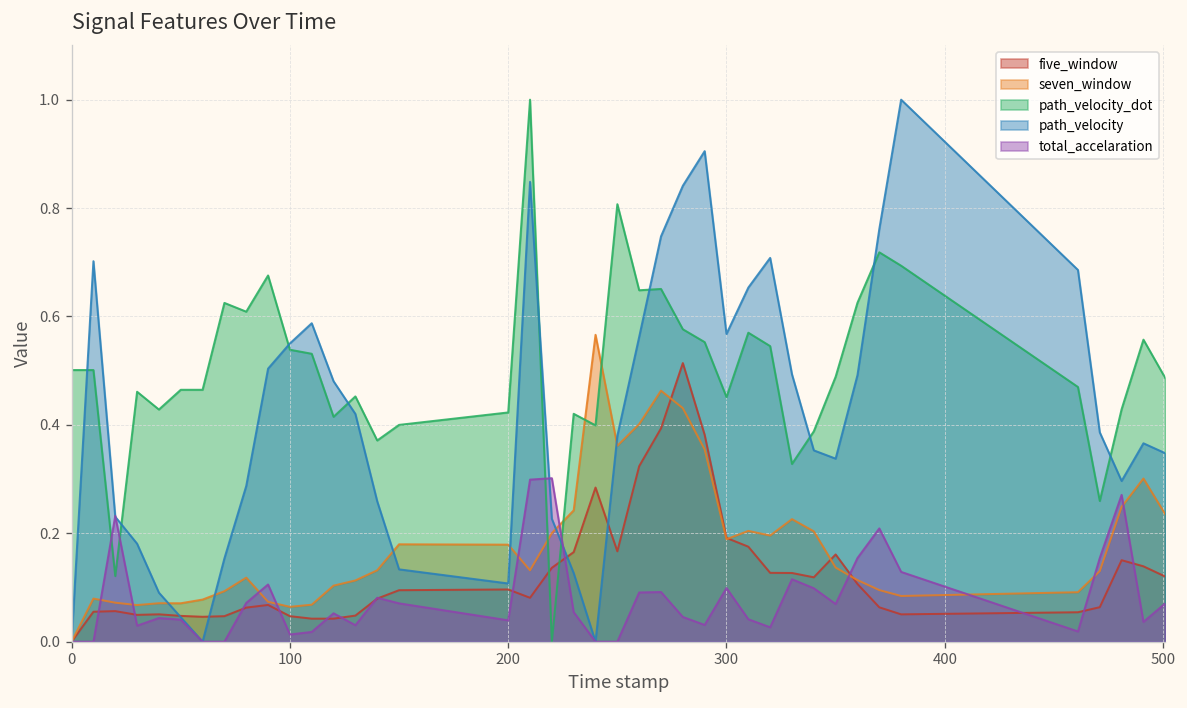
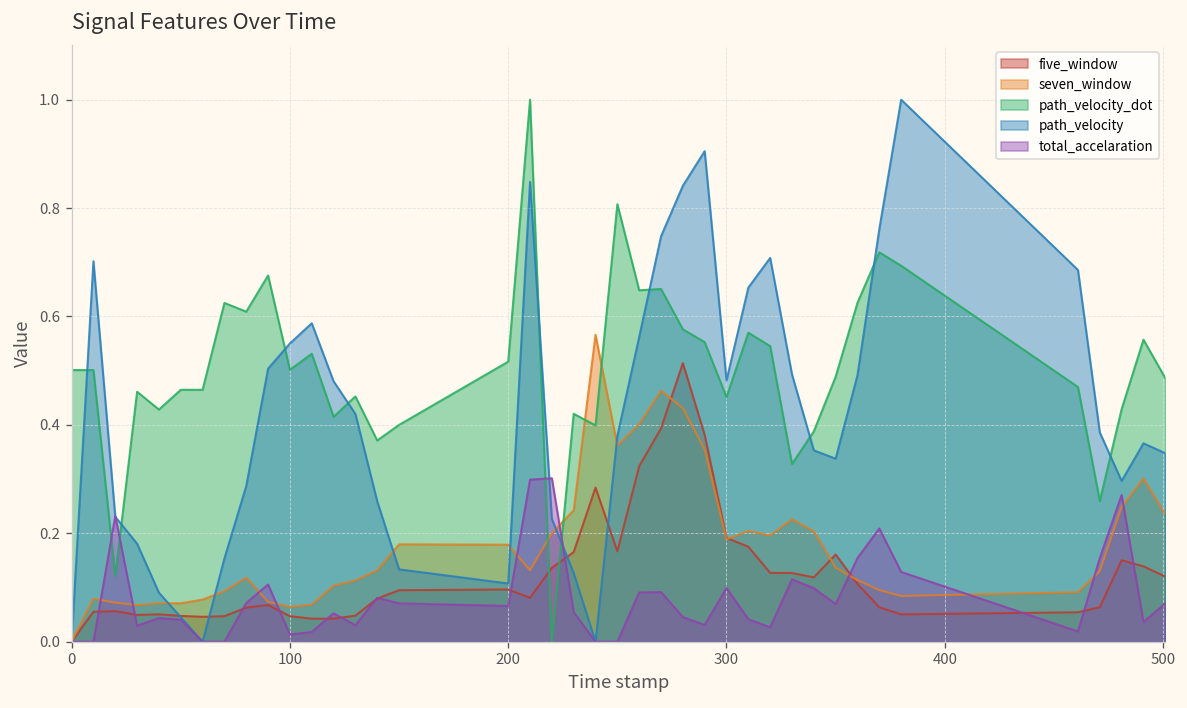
  {
    "path_velocity_dot": {
      "0": 0.50,
-     "100": 0.54,
-     "200": 0.42,
+     "100": 0.50,
+     "200": 0.52,
      "300": 0.45
    },
    "path_velocity": {
      "100": 0.55,
      "200": 0.11,
-     "300": 0.57
+     "300": 0.48
    },
    "total_accelaration": {
      "100": 0.01,
-     "200": 0.04,
+     "200": 0.07,
      "300": 0.10
    }
  }
